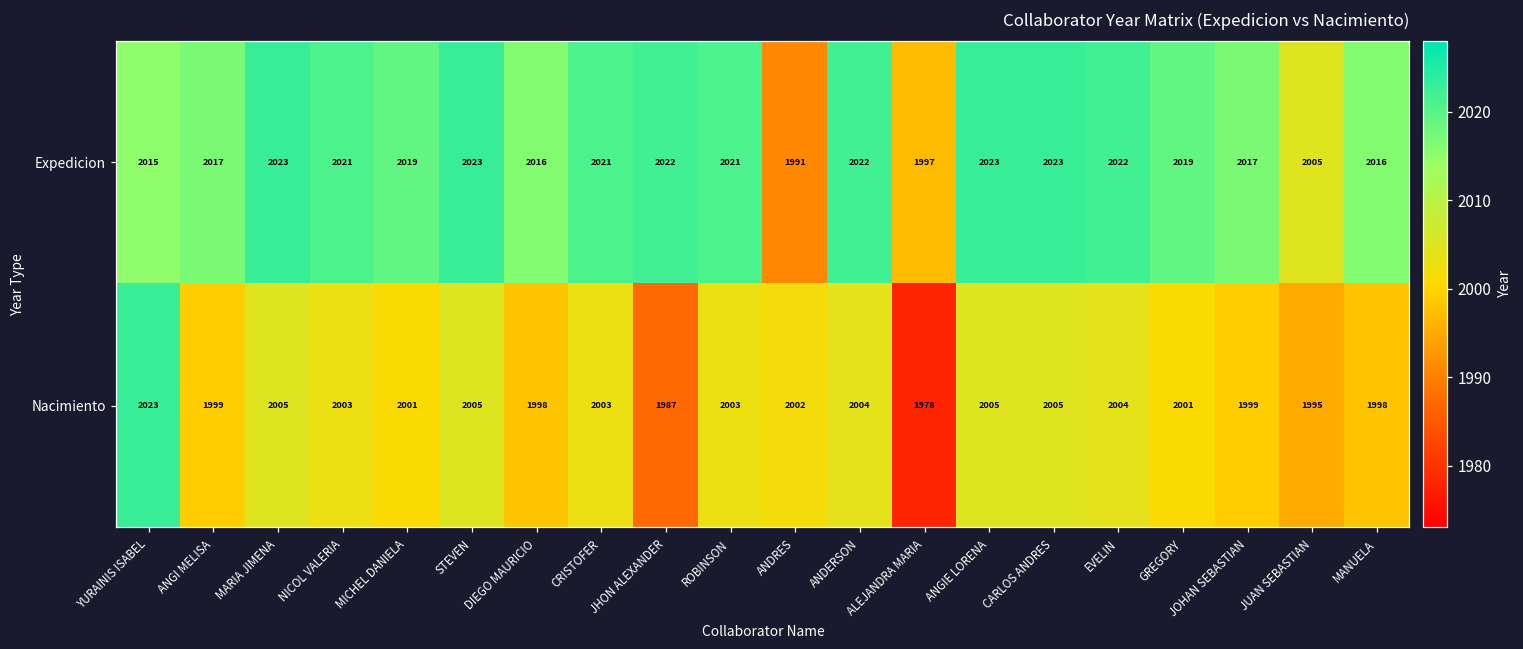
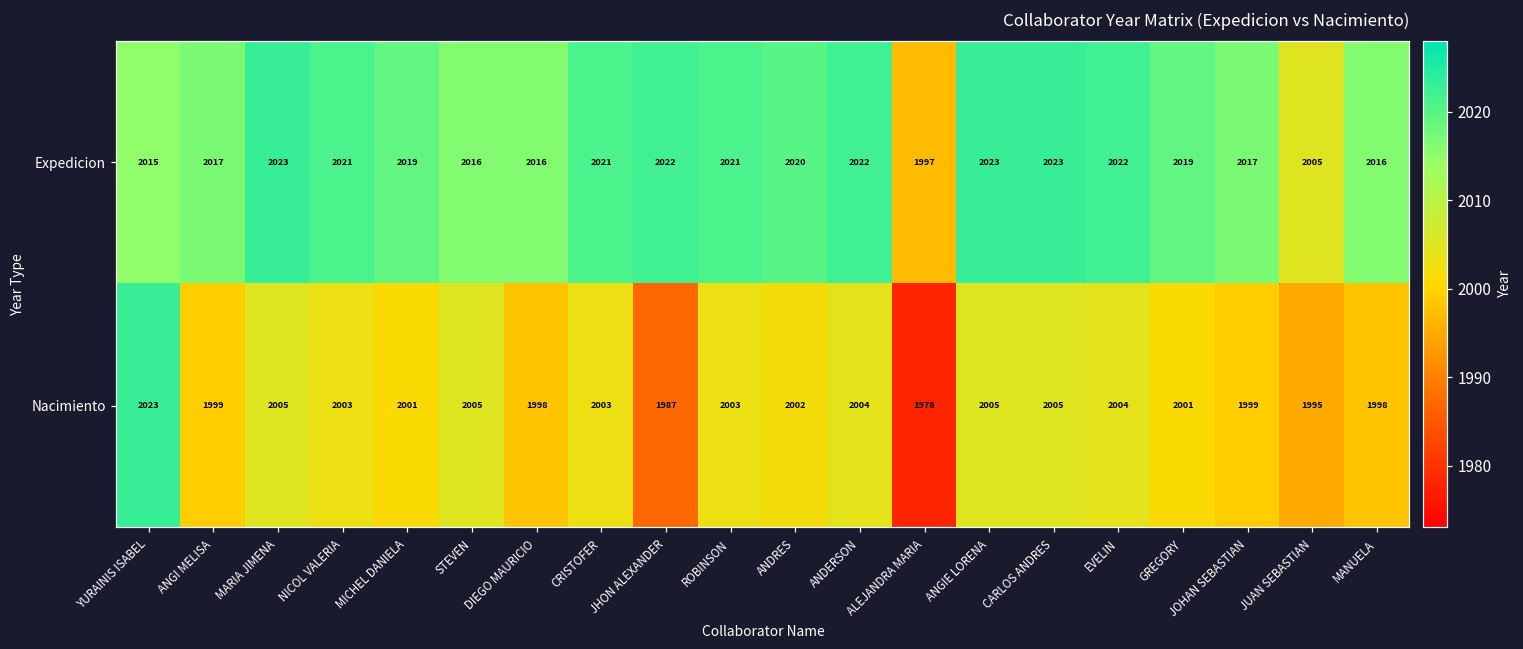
  {
    "Expedicion": {
      "YURAINIS ISABEL": 2015,
      "ANGI MELISA": 2017,
      "MARIA JIMENA": 2023,
      "NICOL VALERIA": 2021,
      "MICHEL DANIELA": 2019,
-     "STEVEN": 2023,
+     "STEVEN": 2016,
      "DIEGO MAURICIO": 2016,
      "CRISTOFER": 2021,
      "JHON ALEXANDER": 2022,
      "ROBINSON": 2021,
-     "ANDRES": 1991,
+     "ANDRES": 2020,
      "ANDERSON": 2022,
      "ALEJANDRA MARIA": 1997,
      "ANGIE LORENA": 2023,
      "CARLOS ANDRES": 2023,
      "EVELIN": 2022,
      "GREGORY": 2019,
      "JOHAN SEBASTIAN": 2017,
      "JUAN SEBASTIAN": 2005,
      "MANUELA": 2016
    },
    "Nacimiento": {
      "YURAINIS ISABEL": 2023,
      "ANGI MELISA": 1999,
      "MARIA JIMENA": 2005,
      "NICOL VALERIA": 2003,
      "MICHEL DANIELA": 2001,
      "STEVEN": 2005,
      "DIEGO MAURICIO": 1998,
      "CRISTOFER": 2003,
      "JHON ALEXANDER": 1987,
      "ROBINSON": 2003,
      "ANDRES": 2002,
      "ANDERSON": 2004,
      "ALEJANDRA MARIA": 1978,
      "ANGIE LORENA": 2005,
      "CARLOS ANDRES": 2005,
      "EVELIN": 2004,
      "GREGORY": 2001,
      "JOHAN SEBASTIAN": 1999,
      "JUAN SEBASTIAN": 1995,
      "MANUELA": 1998
    }
  }
